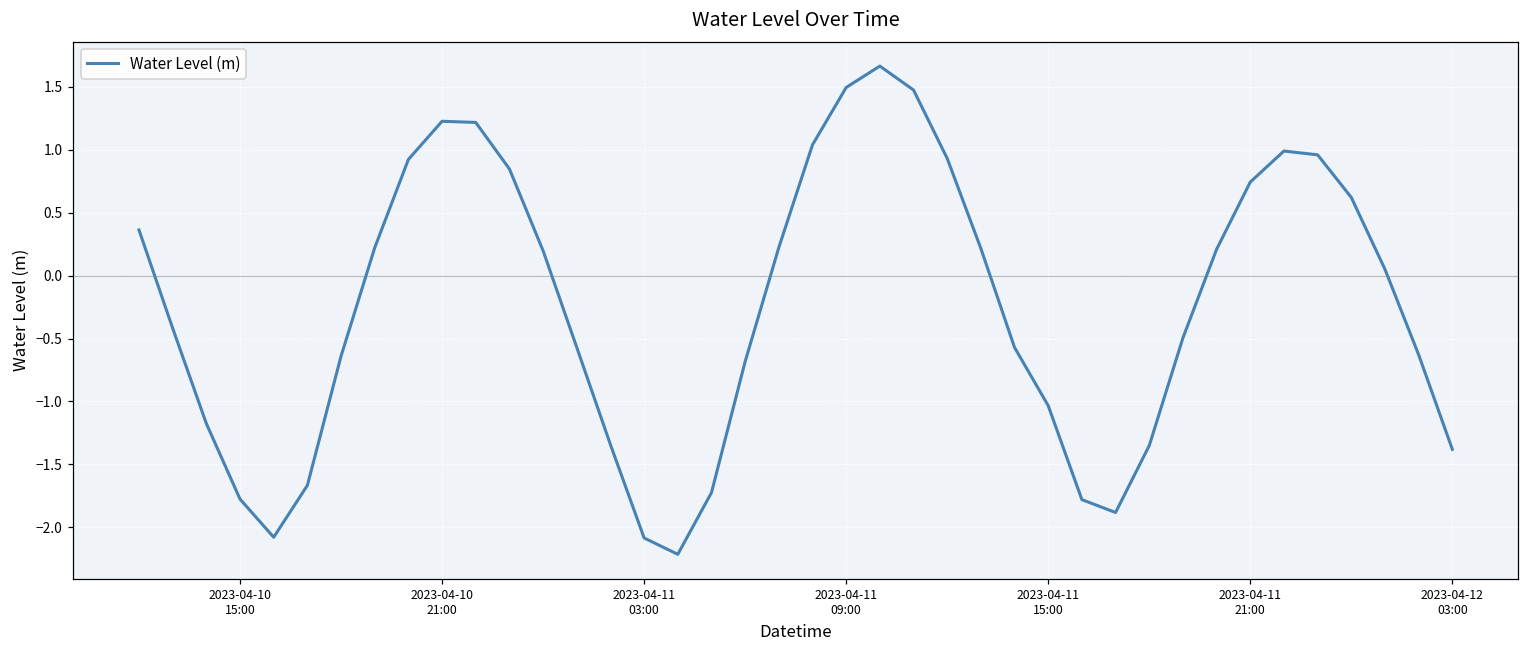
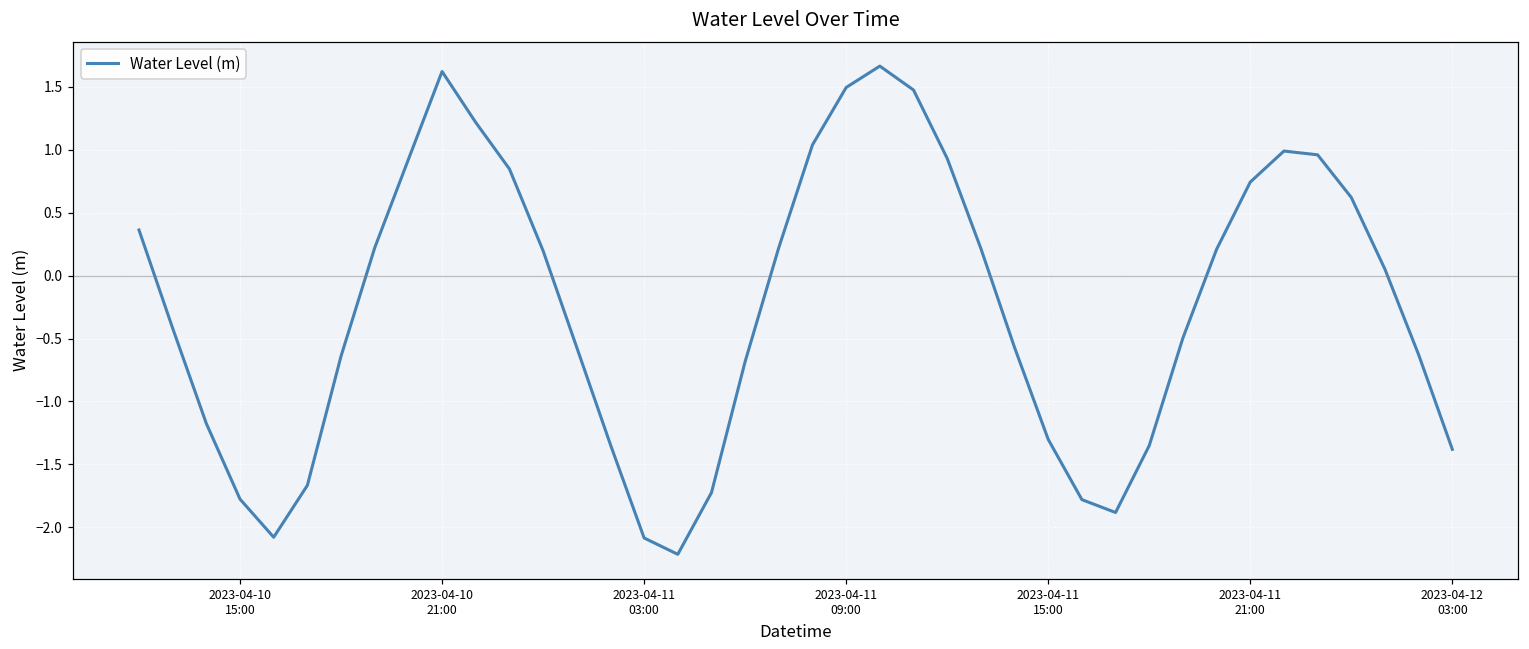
  {
    "2023-04-10 15:00": -1.78,
-   "2023-04-10 21:00": 1.23,
+   "2023-04-10 21:00": 1.62,
    "2023-04-11 03:00": -2.08,
    "2023-04-11 09:00": 1.50,
-   "2023-04-11 15:00": -1.03,
+   "2023-04-11 15:00": -1.30,
    "2023-04-11 21:00": 0.74,
    "2023-04-12 03:00": -1.38
  }
